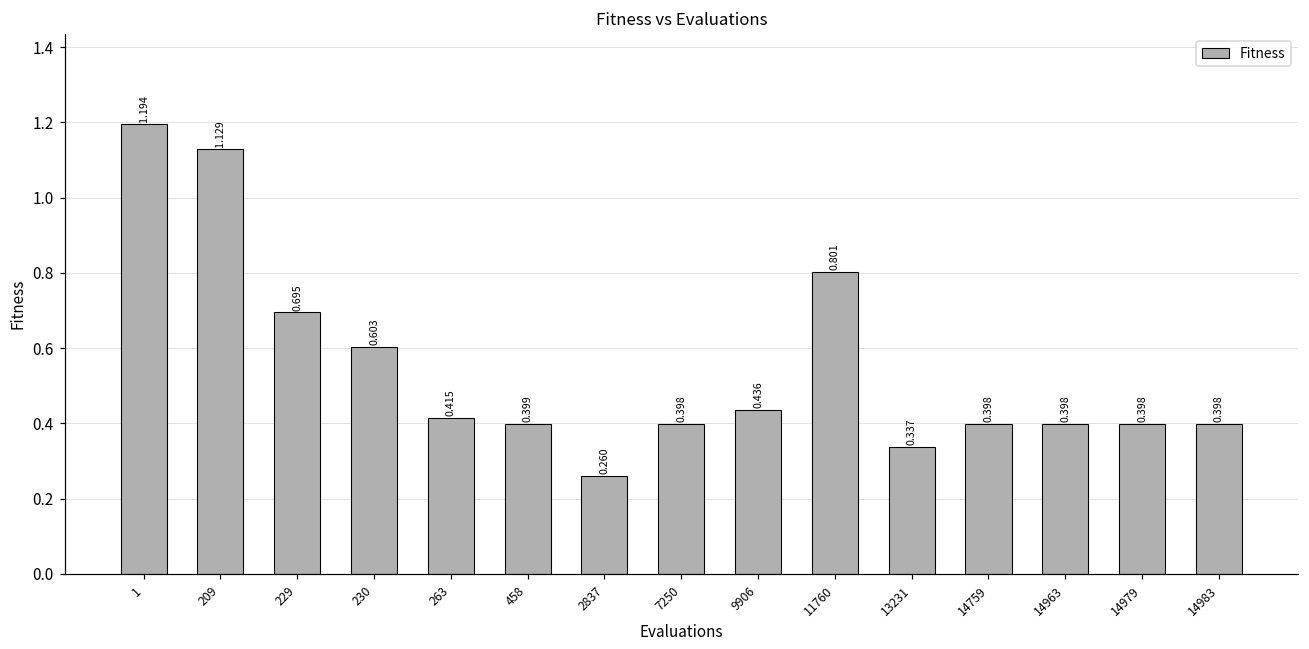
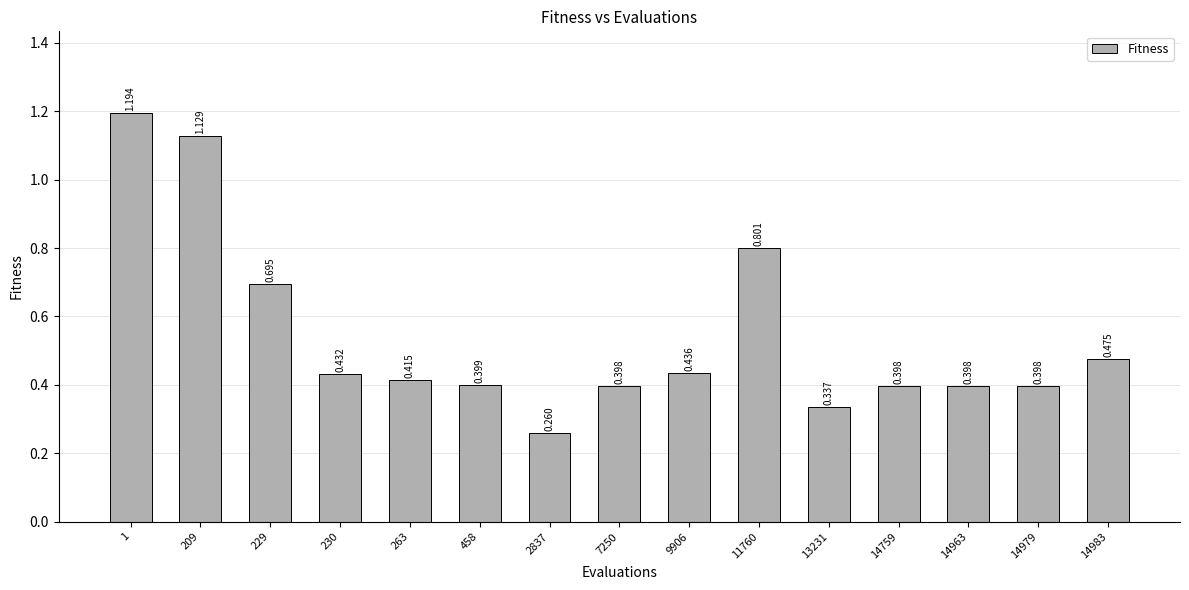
  {
    "1": 1.194,
    "209": 1.129,
    "229": 0.695,
-   "230": 0.603,
+   "230": 0.432,
    "263": 0.415,
    "458": 0.399,
    "2837": 0.260,
    "7250": 0.398,
    "9906": 0.436,
    "11760": 0.801,
    "13231": 0.337,
    "14759": 0.398,
    "14963": 0.398,
    "14979": 0.398,
-   "14983": 0.398
+   "14983": 0.475
  }
